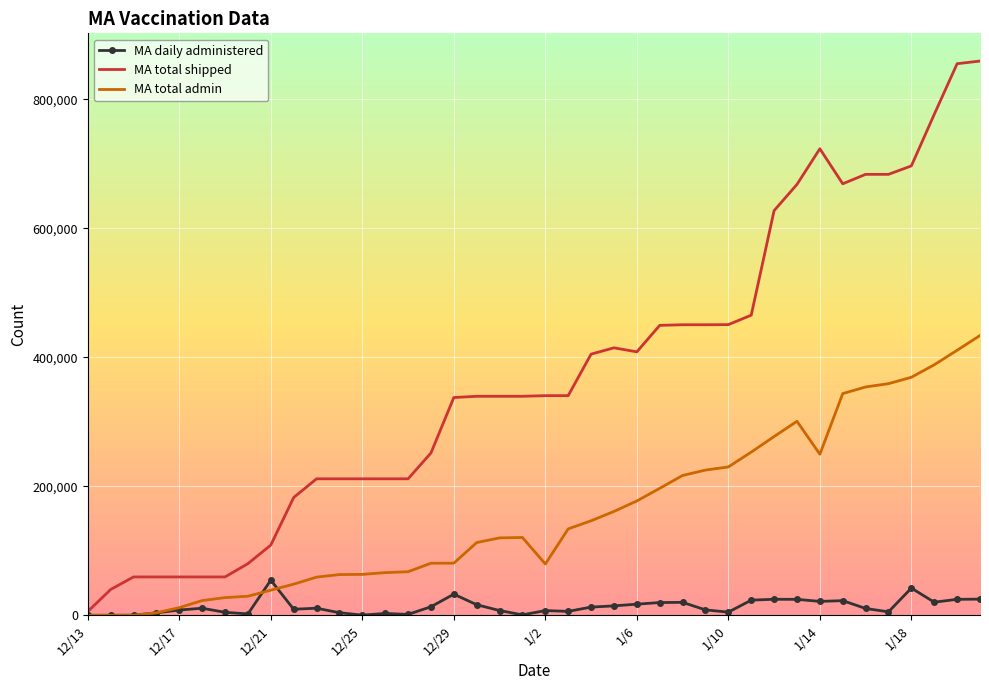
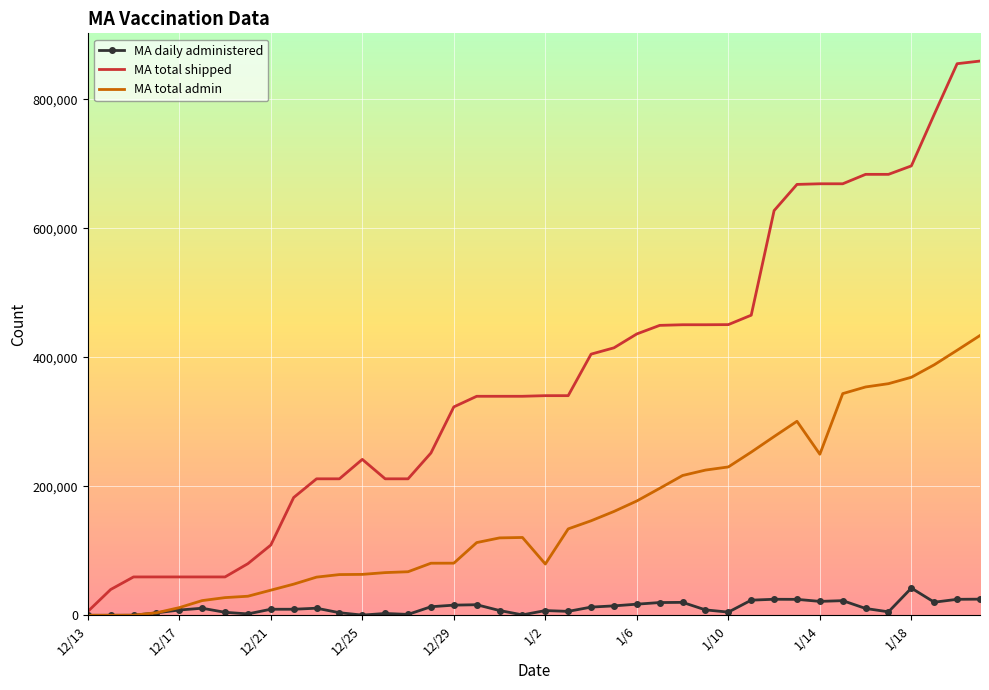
  {
    "MA daily administered": {
-     "12/21": "50,000",
+     "12/21": "10,000",
      "12/25": "0",
-     "12/29": "30,000",
+     "12/29": "20,000",
      "1/2": "10,000",
      "1/6": "20,000",
      "1/10": "0",
      "1/14": "20,000",
      "1/18": "40,000"
    },
    "MA total shipped": {
      "12/13": "10,000",
      "12/17": "60,000",
      "12/21": "110,000",
-     "12/25": "210,000",
-     "12/29": "340,000",
+     "12/25": "240,000",
+     "12/29": "320,000",
      "1/2": "340,000",
-     "1/6": "410,000",
+     "1/6": "440,000",
      "1/10": "450,000",
-     "1/14": "720,000",
+     "1/14": "670,000",
      "1/18": "700,000"
    },
    "MA total admin": {
      "12/21": "40,000",
      "12/25": "60,000",
      "12/29": "80,000",
      "1/2": "80,000",
      "1/6": "180,000",
      "1/10": "230,000",
      "1/14": "250,000",
      "1/18": "370,000"
    }
  }
